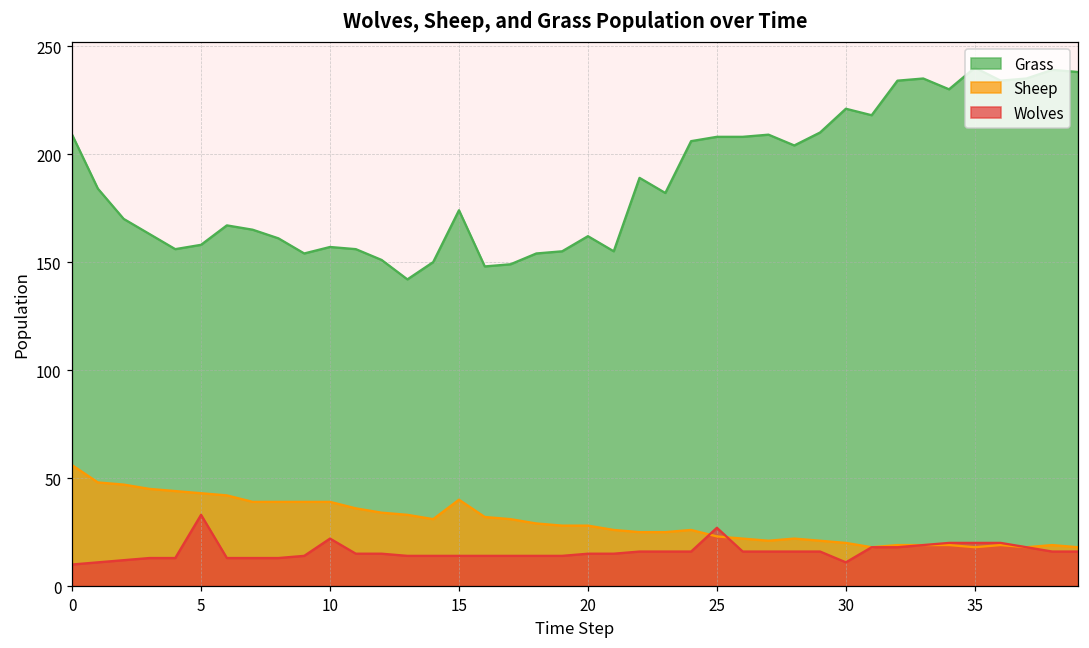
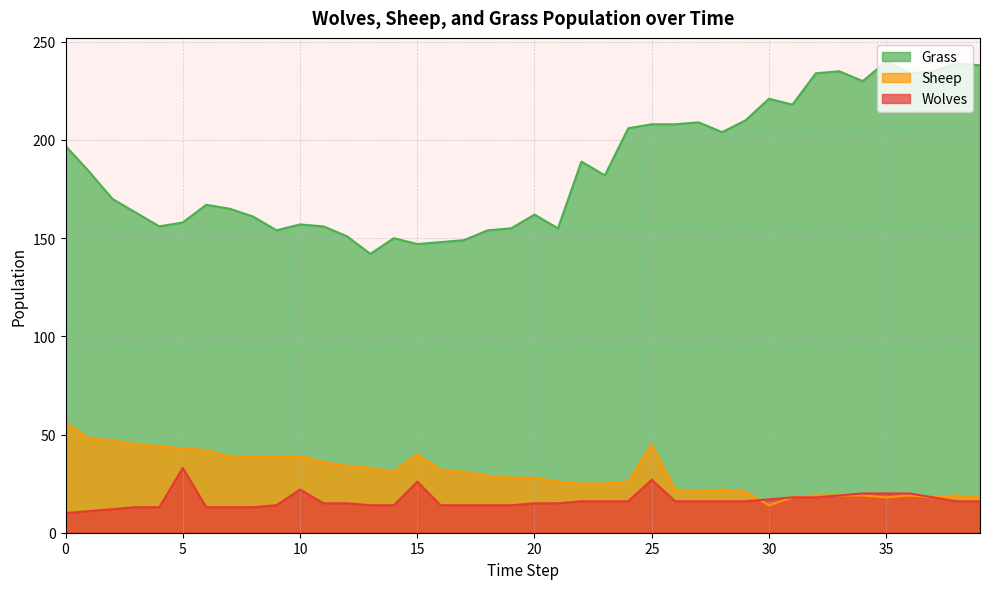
  {
    "Grass": {
-     "0": 209,
+     "0": 197,
      "5": 158,
      "10": 157,
-     "15": 174,
+     "15": 147,
      "20": 162,
      "25": 208,
      "30": 221
    },
    "Sheep": {
      "0": 56,
      "5": 43,
      "10": 39,
      "15": 40,
      "20": 28,
-     "25": 23,
-     "30": 20,
+     "25": 45,
+     "30": 14,
      "35": 18
    },
    "Wolves": {
      "0": 10,
      "5": 33,
      "10": 22,
-     "15": 14,
+     "15": 26,
      "20": 15,
      "25": 27,
-     "30": 11,
+     "30": 17,
      "35": 20
    }
  }
